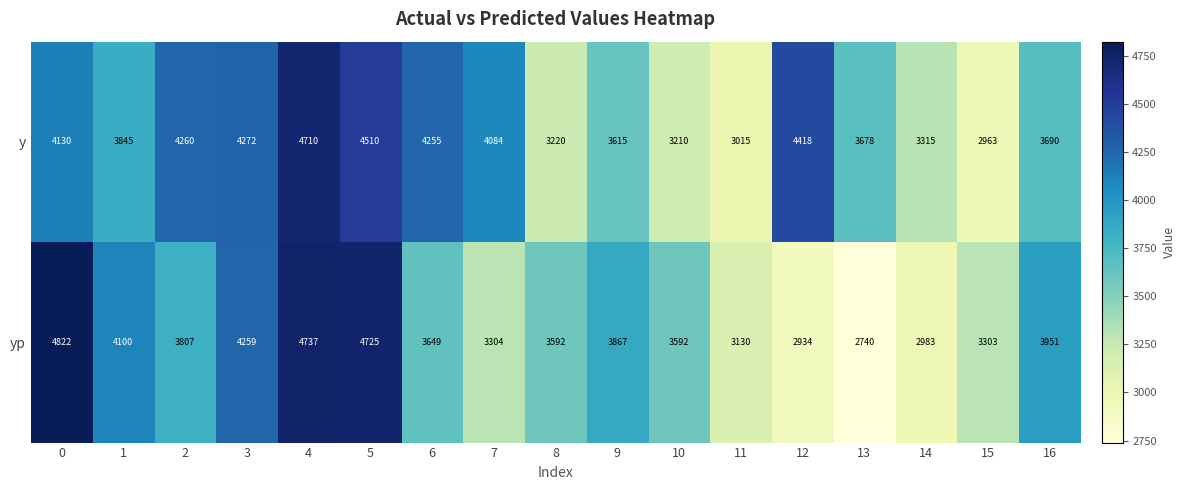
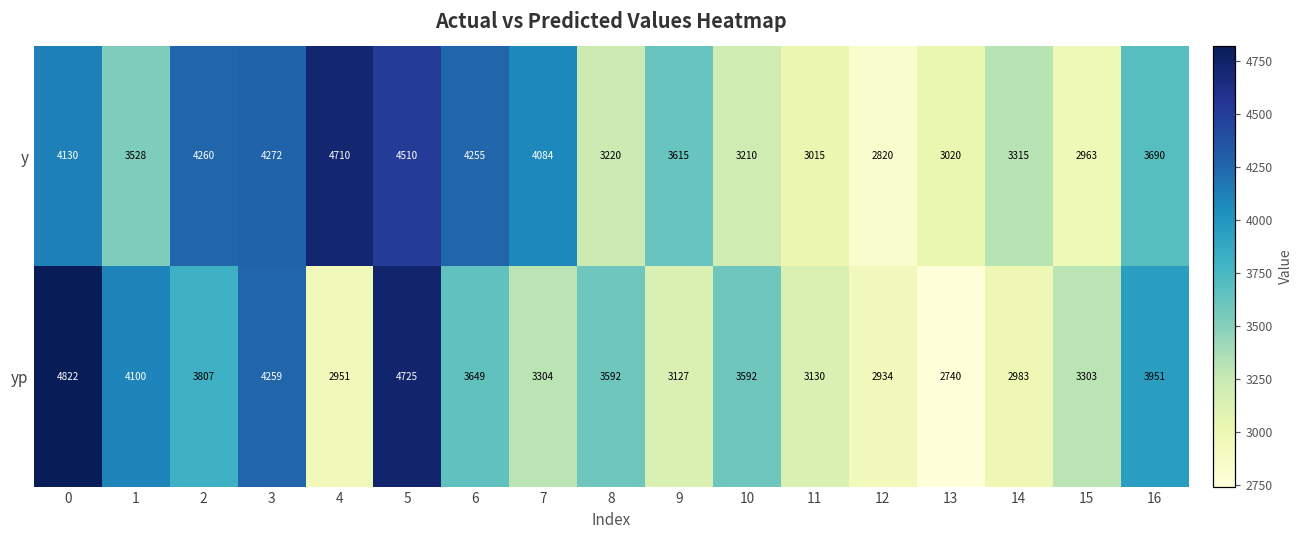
  {
    "y": {
      "0": 4130,
-     "1": 3845,
+     "1": 3528,
      "2": 4260,
      "3": 4272,
      "4": 4710,
      "5": 4510,
      "6": 4255,
      "7": 4084,
      "8": 3220,
      "9": 3615,
      "10": 3210,
      "11": 3015,
-     "12": 4418,
-     "13": 3678,
+     "12": 2820,
+     "13": 3020,
      "14": 3315,
      "15": 2963,
      "16": 3690
    },
    "yp": {
      "0": 4822,
      "1": 4100,
      "2": 3807,
      "3": 4259,
-     "4": 4737,
+     "4": 2951,
      "5": 4725,
      "6": 3649,
      "7": 3304,
      "8": 3592,
-     "9": 3867,
+     "9": 3127,
      "10": 3592,
      "11": 3130,
      "12": 2934,
      "13": 2740,
      "14": 2983,
      "15": 3303,
      "16": 3951
    }
  }
